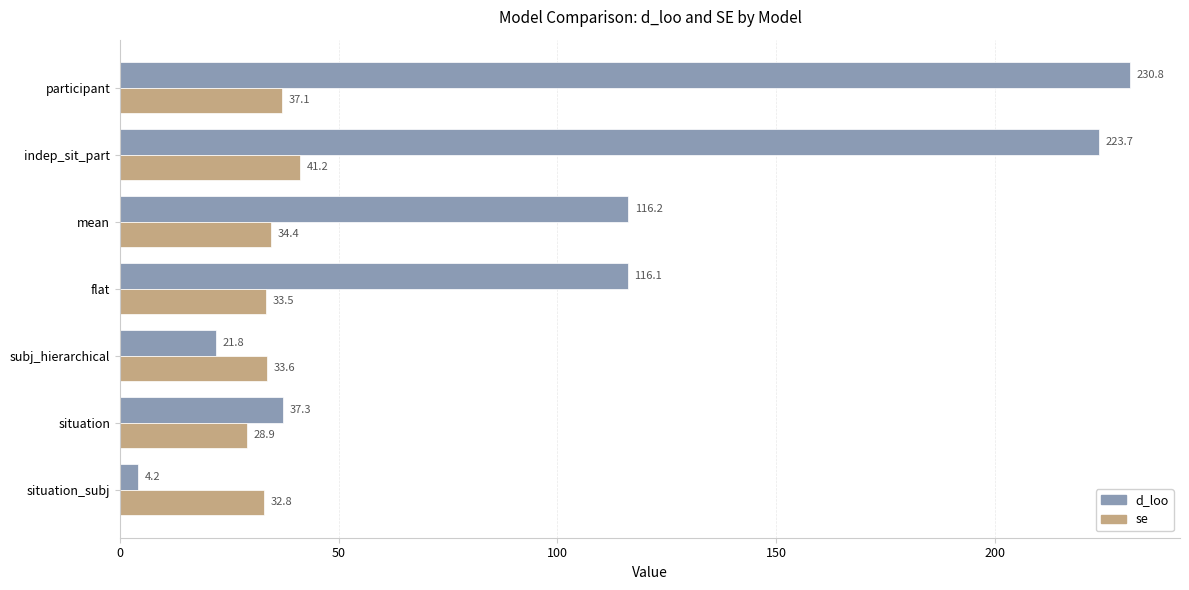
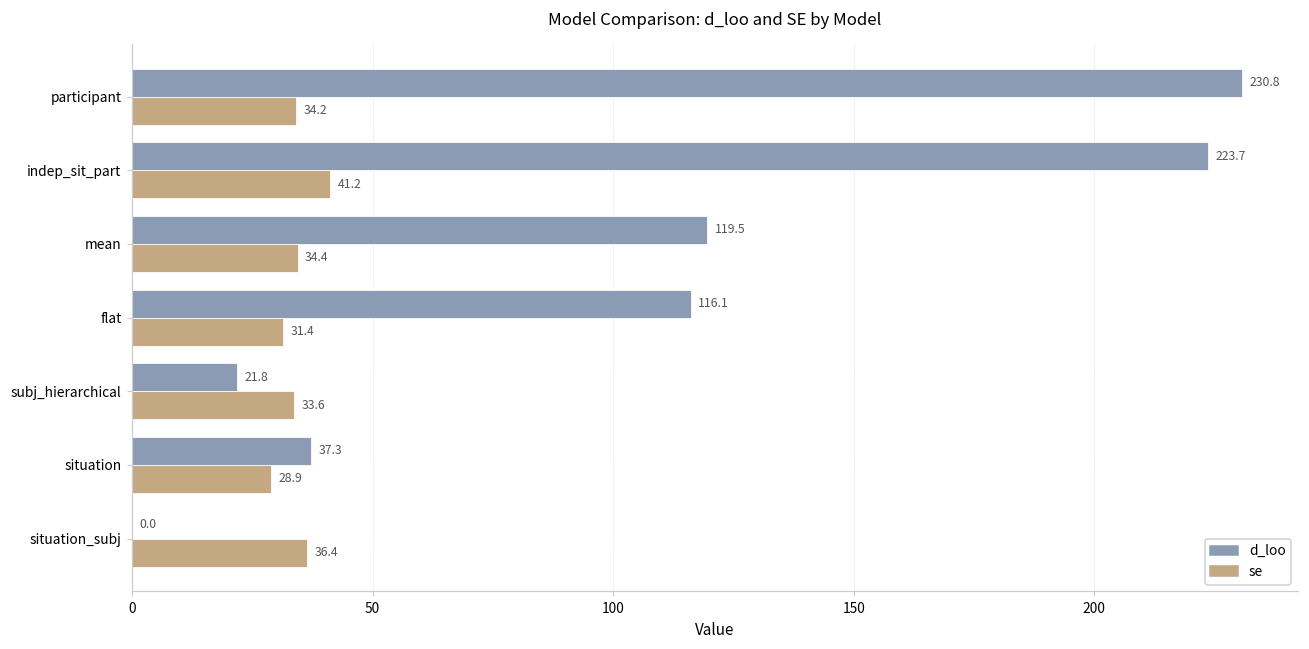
  {
    "d_loo": {
      "participant": 230.8,
      "indep_sit_part": 223.7,
-     "mean": 116.2,
+     "mean": 119.5,
      "flat": 116.1,
      "subj_hierarchical": 21.8,
      "situation": 37.3,
-     "situation_subj": 4.2
+     "situation_subj": 0.0
    },
    "se": {
-     "participant": 37.1,
+     "participant": 34.2,
      "indep_sit_part": 41.2,
      "mean": 34.4,
-     "flat": 33.5,
+     "flat": 31.4,
      "subj_hierarchical": 33.6,
      "situation": 28.9,
-     "situation_subj": 32.8
+     "situation_subj": 36.4
    }
  }
